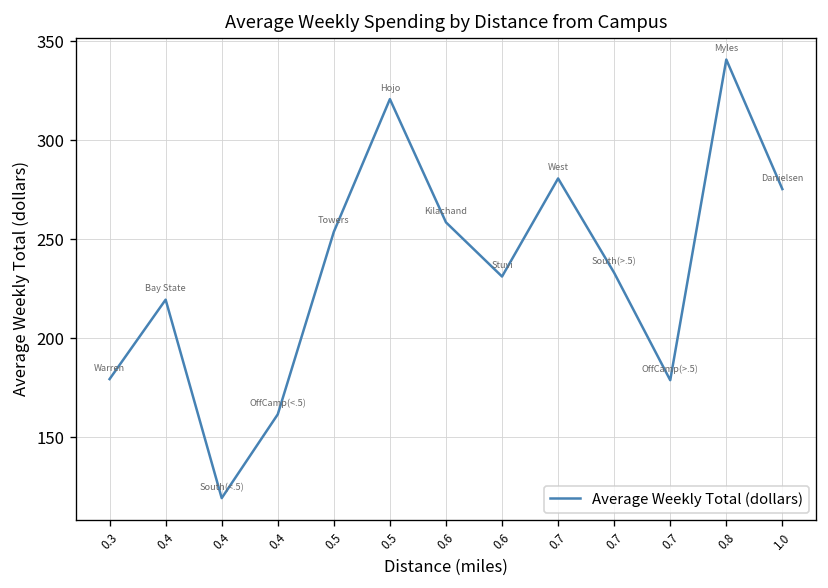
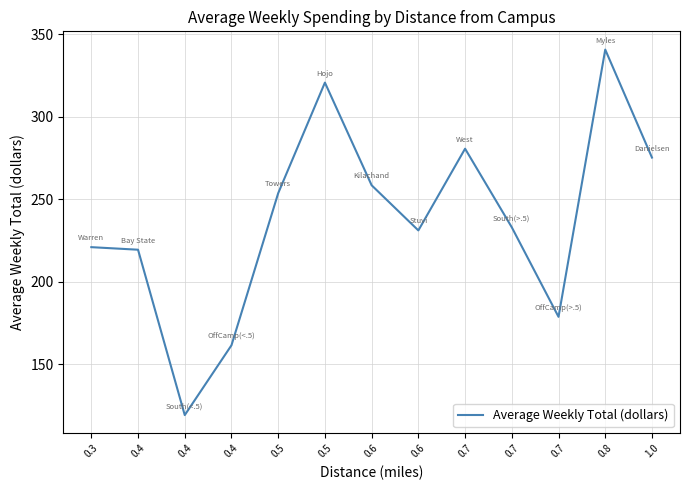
  {
-   "0.3": 179,
+   "0.3": 221,
    "0.8": 341,
    "1.0": 275
  }
